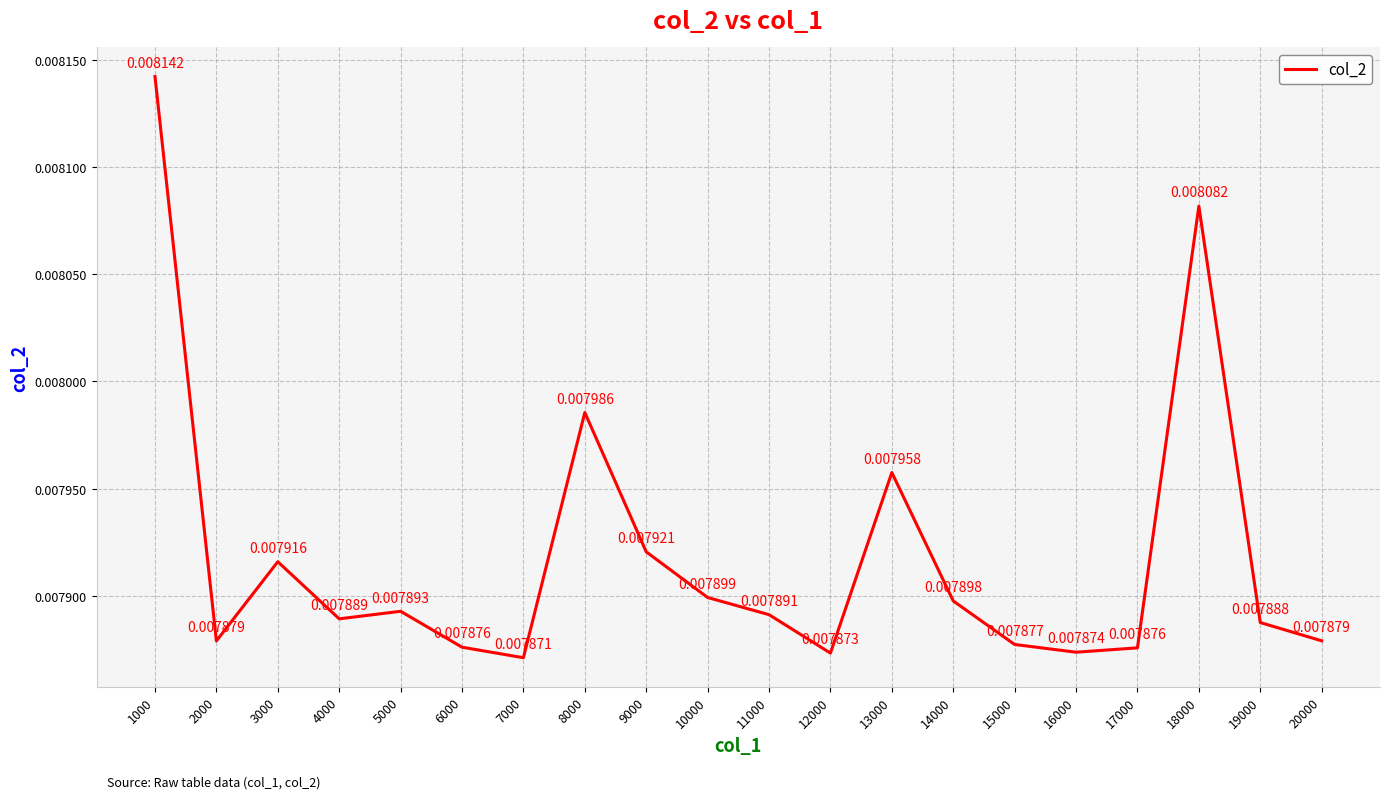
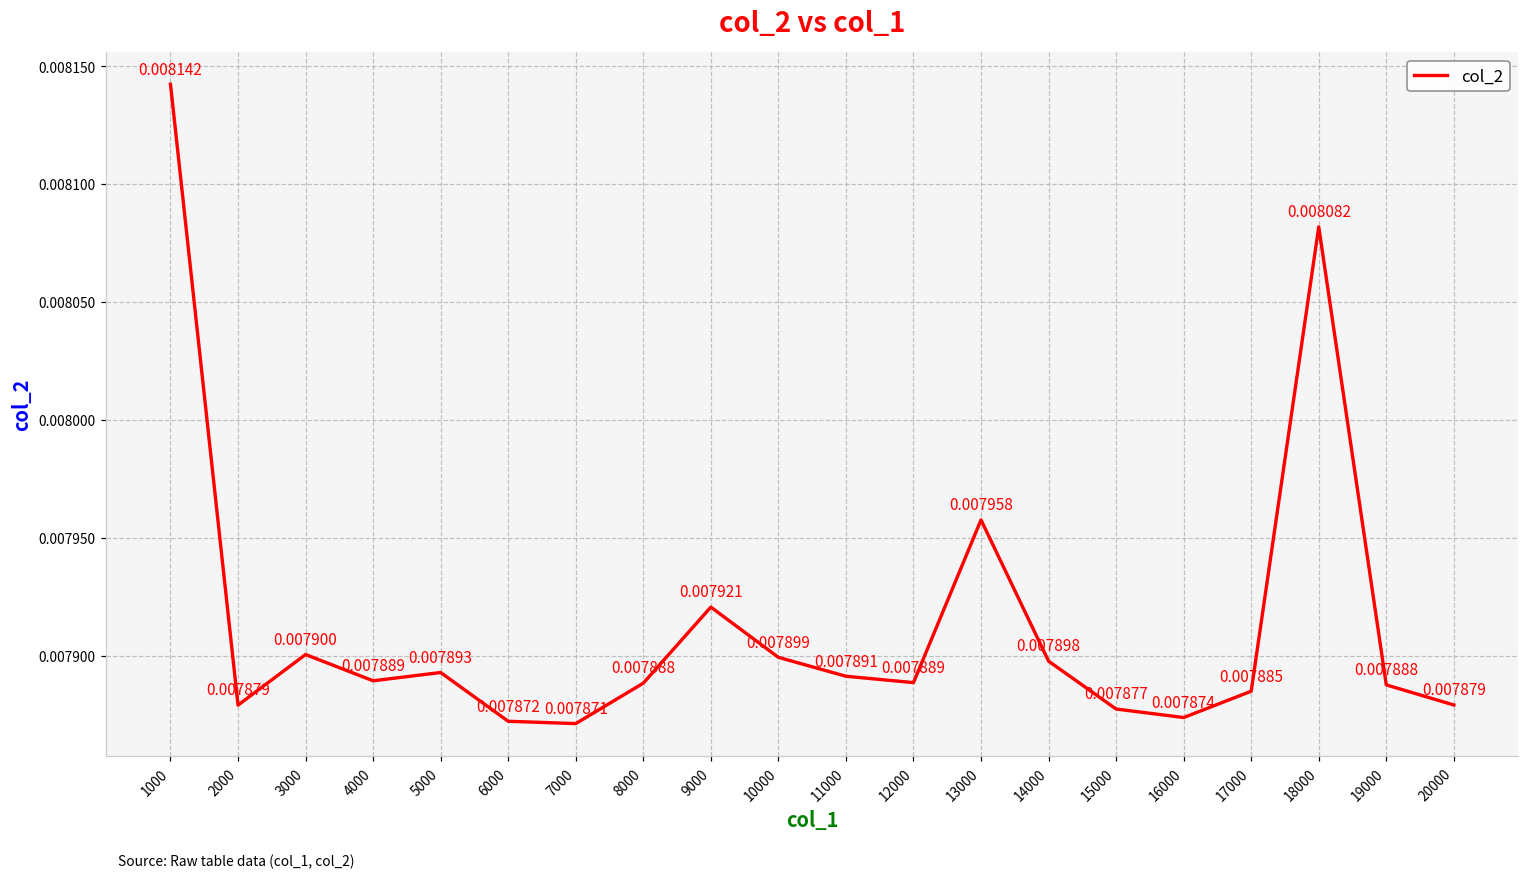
  {
    "1000": 0.008142,
    "2000": 0.007879,
-   "3000": 0.007916,
+   "3000": 0.007900,
    "4000": 0.007889,
    "5000": 0.007893,
-   "6000": 0.007876,
+   "6000": 0.007872,
    "7000": 0.007871,
-   "8000": 0.007986,
+   "8000": 0.007888,
    "9000": 0.007921,
    "10000": 0.007899,
    "11000": 0.007891,
-   "12000": 0.007873,
+   "12000": 0.007889,
    "13000": 0.007958,
    "14000": 0.007898,
    "15000": 0.007877,
    "16000": 0.007874,
-   "17000": 0.007876,
+   "17000": 0.007885,
    "18000": 0.008082,
    "19000": 0.007888,
    "20000": 0.007879
  }
